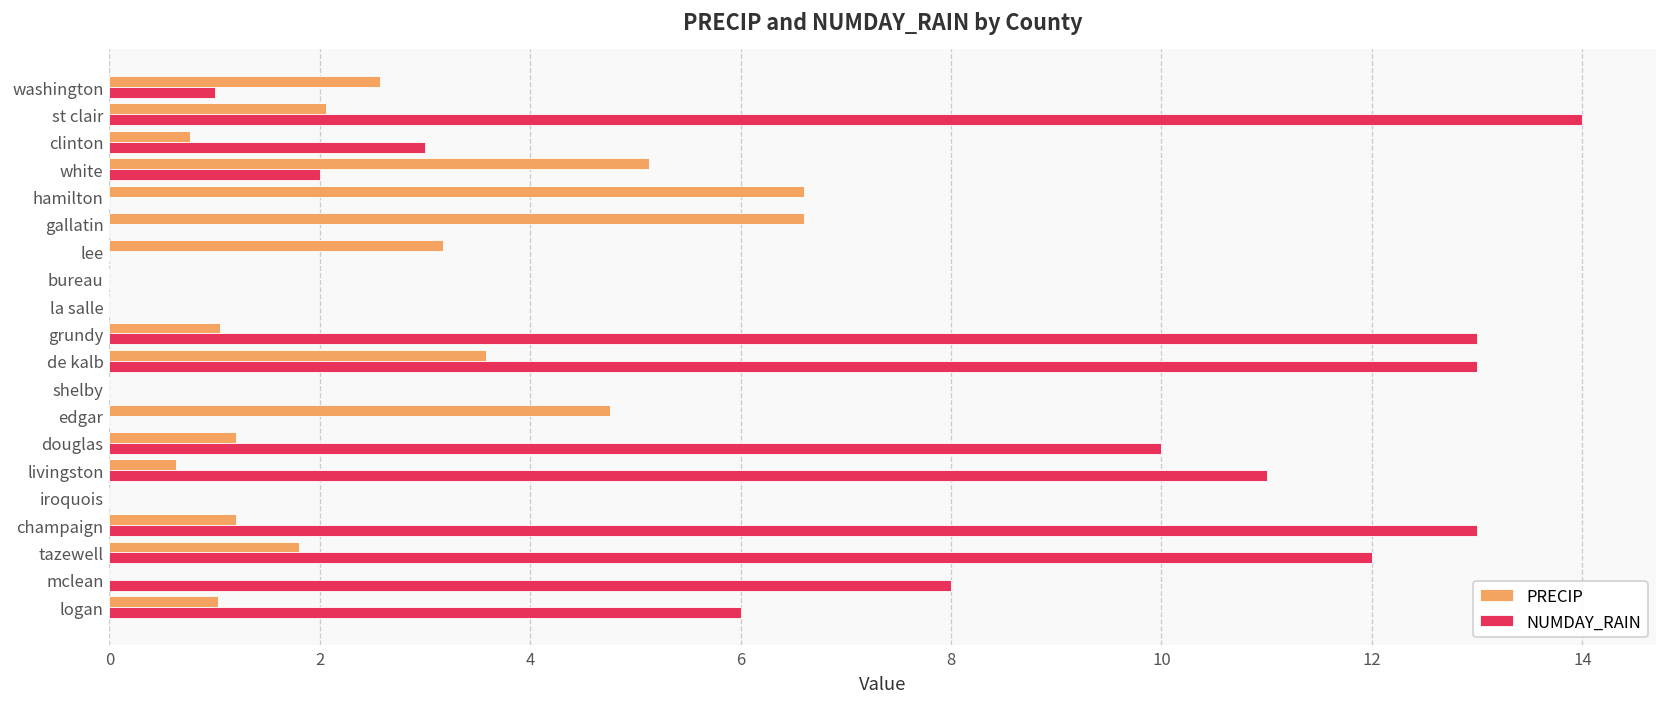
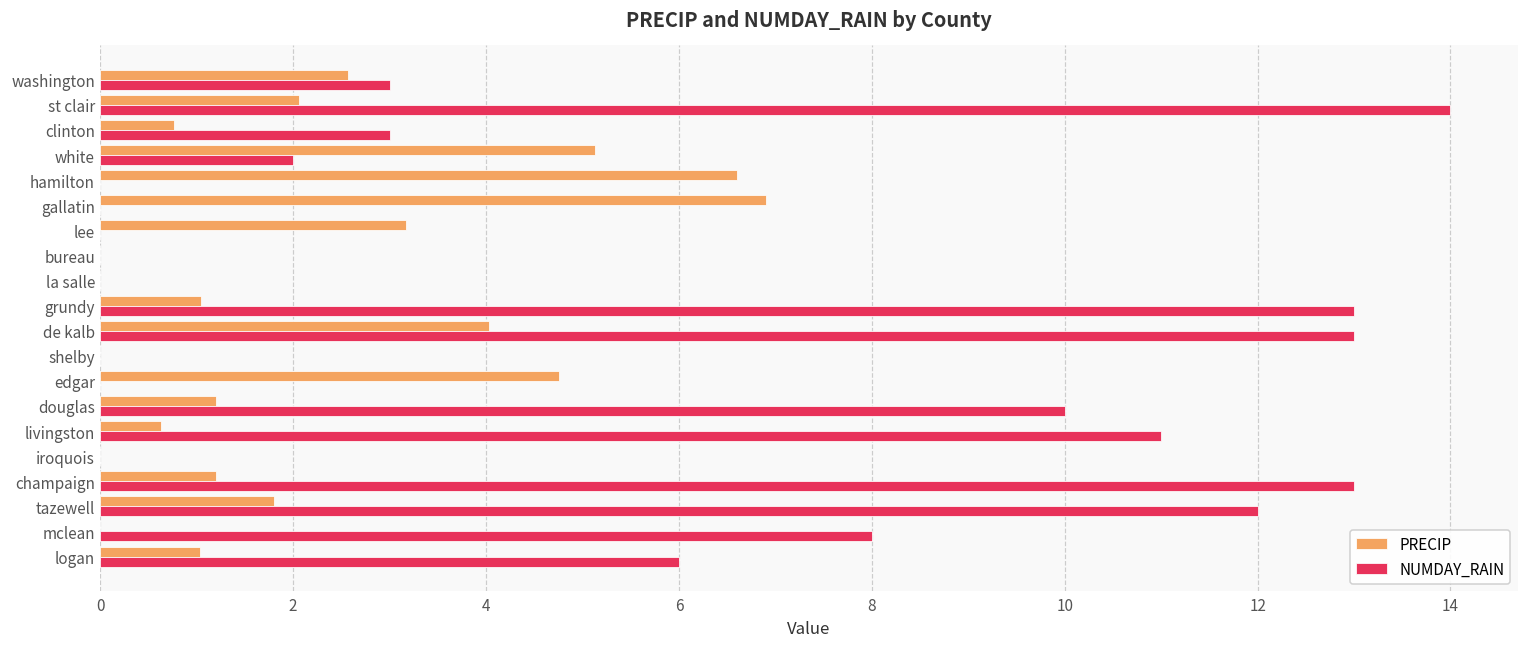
  {
    "PRECIP": {
      "washington": 2.6,
      "st clair": 2.1,
      "clinton": 0.8,
      "white": 5.1,
      "hamilton": 6.6,
-     "gallatin": 6.6,
+     "gallatin": 6.9,
      "lee": 3.2,
      "bureau": 0.0,
      "la salle": 0.0,
      "grundy": 1.1,
-     "de kalb": 3.6,
+     "de kalb": 4.0,
      "shelby": 0.0,
      "edgar": 4.8,
      "douglas": 1.2,
      "livingston": 0.6,
      "iroquois": 0.0,
      "champaign": 1.2,
      "tazewell": 1.8,
      "mclean": 0.0,
      "logan": 1.0
    },
    "NUMDAY_RAIN": {
-     "washington": 1,
+     "washington": 3,
      "st clair": 14,
      "clinton": 3,
      "white": 2,
      "hamilton": 0,
      "gallatin": 0,
      "lee": 0,
      "bureau": 0,
      "la salle": 0,
      "grundy": 13,
      "de kalb": 13,
      "shelby": 0,
      "edgar": 0,
      "douglas": 10,
      "livingston": 11,
      "iroquois": 0,
      "champaign": 13,
      "tazewell": 12,
      "mclean": 8,
      "logan": 6
    }
  }
